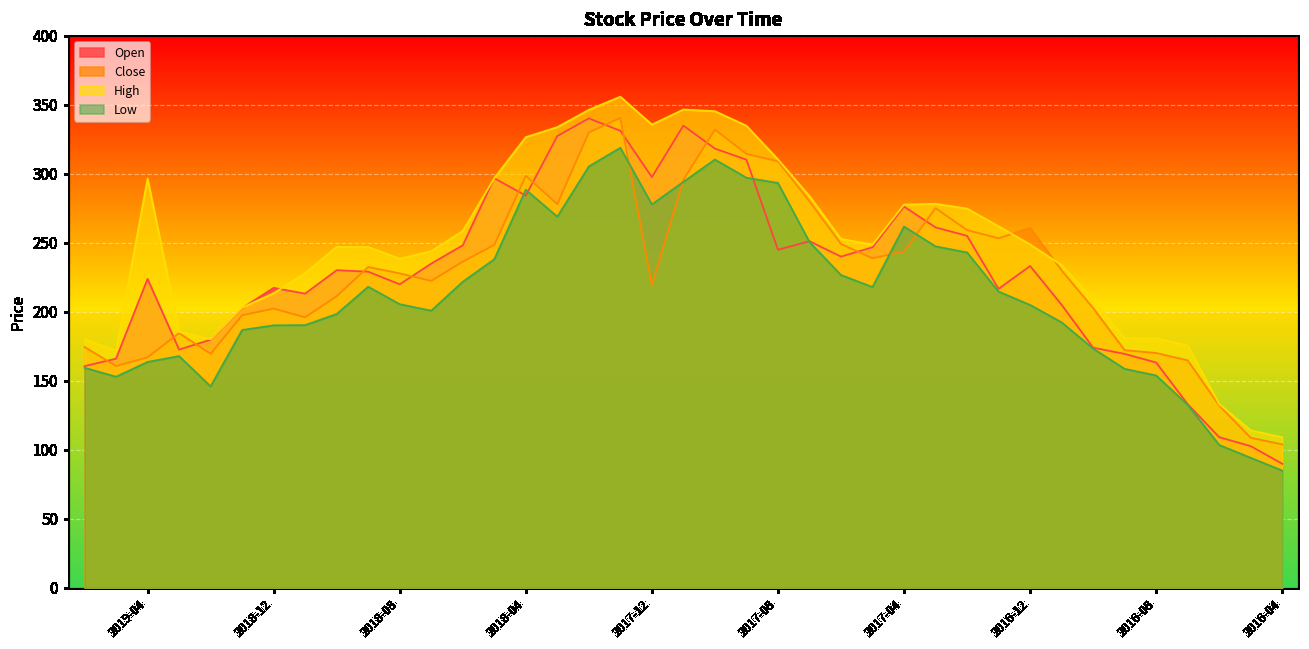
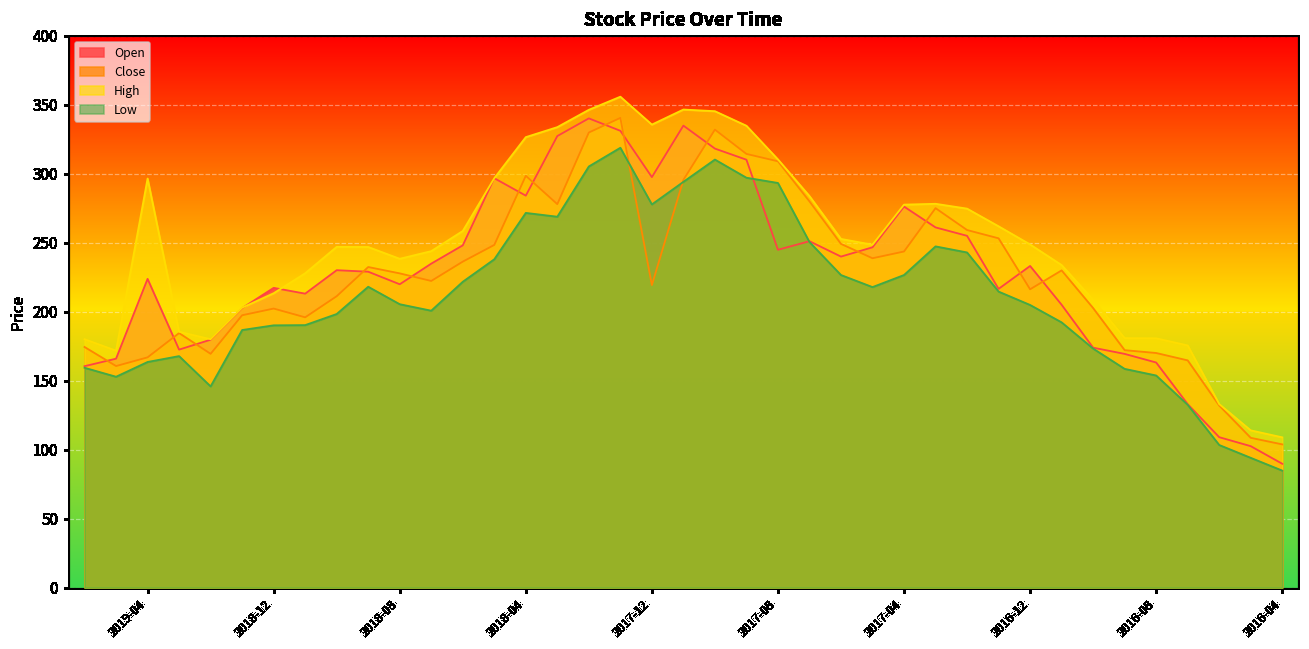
  {
    "Open": {
      "2019-04": 224,
      "2018-12": 217,
      "2018-08": 220,
      "2018-04": 284,
      "2017-12": 297,
      "2017-08": 245,
      "2016-12": 233,
      "2016-08": 163,
      "2016-04": 90
    },
    "Close": {
      "2019-04": 167,
      "2018-12": 202,
      "2018-08": 228,
      "2018-04": 298,
      "2017-12": 219,
      "2017-04": 244,
-     "2016-12": 261,
+     "2016-12": 216,
      "2016-08": 170,
      "2016-04": 104
    },
    "High": {
      "2019-04": 296,
      "2018-12": 213,
      "2018-08": 238,
      "2018-04": 326,
      "2017-12": 336,
      "2016-12": 249,
      "2016-08": 181,
      "2016-04": 109
    },
    "Low": {
      "2019-04": 164,
      "2018-12": 190,
      "2018-08": 205,
-     "2018-04": 288,
+     "2018-04": 272,
      "2017-12": 278,
      "2017-08": 293,
-     "2017-04": 262,
+     "2017-04": 227,
      "2016-12": 205,
      "2016-08": 154,
      "2016-04": 85
    }
  }
